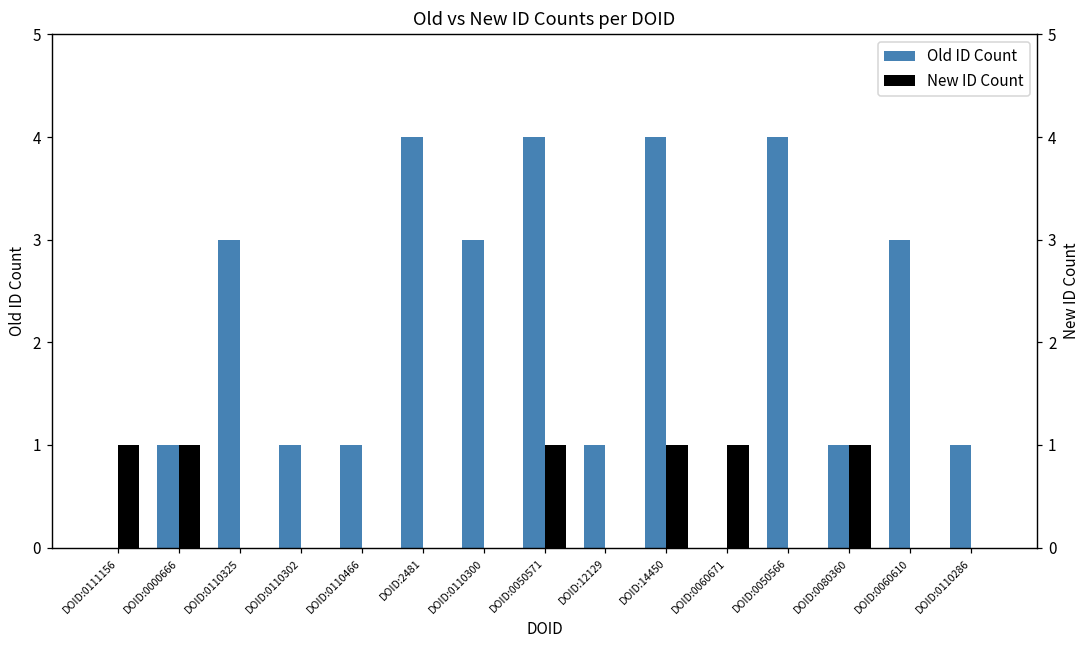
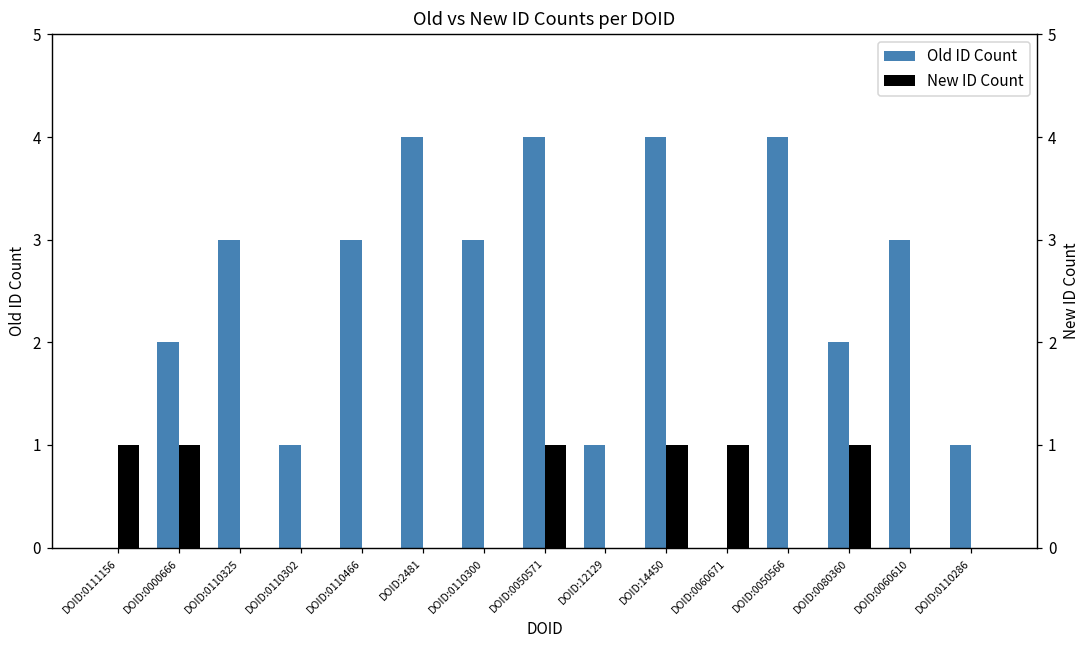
  {
    "Old ID Count": {
      "DOID:0111156": 0,
-     "DOID:0000666": 1,
+     "DOID:0000666": 2,
      "DOID:0110325": 3,
      "DOID:0110302": 1,
-     "DOID:0110466": 1,
+     "DOID:0110466": 3,
      "DOID:2481": 4,
      "DOID:0110300": 3,
      "DOID:0050571": 4,
      "DOID:12129": 1,
      "DOID:14450": 4,
      "DOID:0060671": 0,
      "DOID:0050566": 4,
-     "DOID:0080360": 1,
+     "DOID:0080360": 2,
      "DOID:0060610": 3,
      "DOID:0110286": 1
    },
    "New ID Count": {
      "DOID:0111156": 1.0,
      "DOID:0000666": 1.0,
      "DOID:0110325": 0.0,
      "DOID:0110302": 0.0,
      "DOID:0110466": 0.0,
      "DOID:2481": 0.0,
      "DOID:0110300": 0.0,
      "DOID:0050571": 1.0,
      "DOID:12129": 0.0,
      "DOID:14450": 1.0,
      "DOID:0060671": 1.0,
      "DOID:0050566": 0.0,
      "DOID:0080360": 1.0,
      "DOID:0060610": 0.0,
      "DOID:0110286": 0.0
    }
  }
